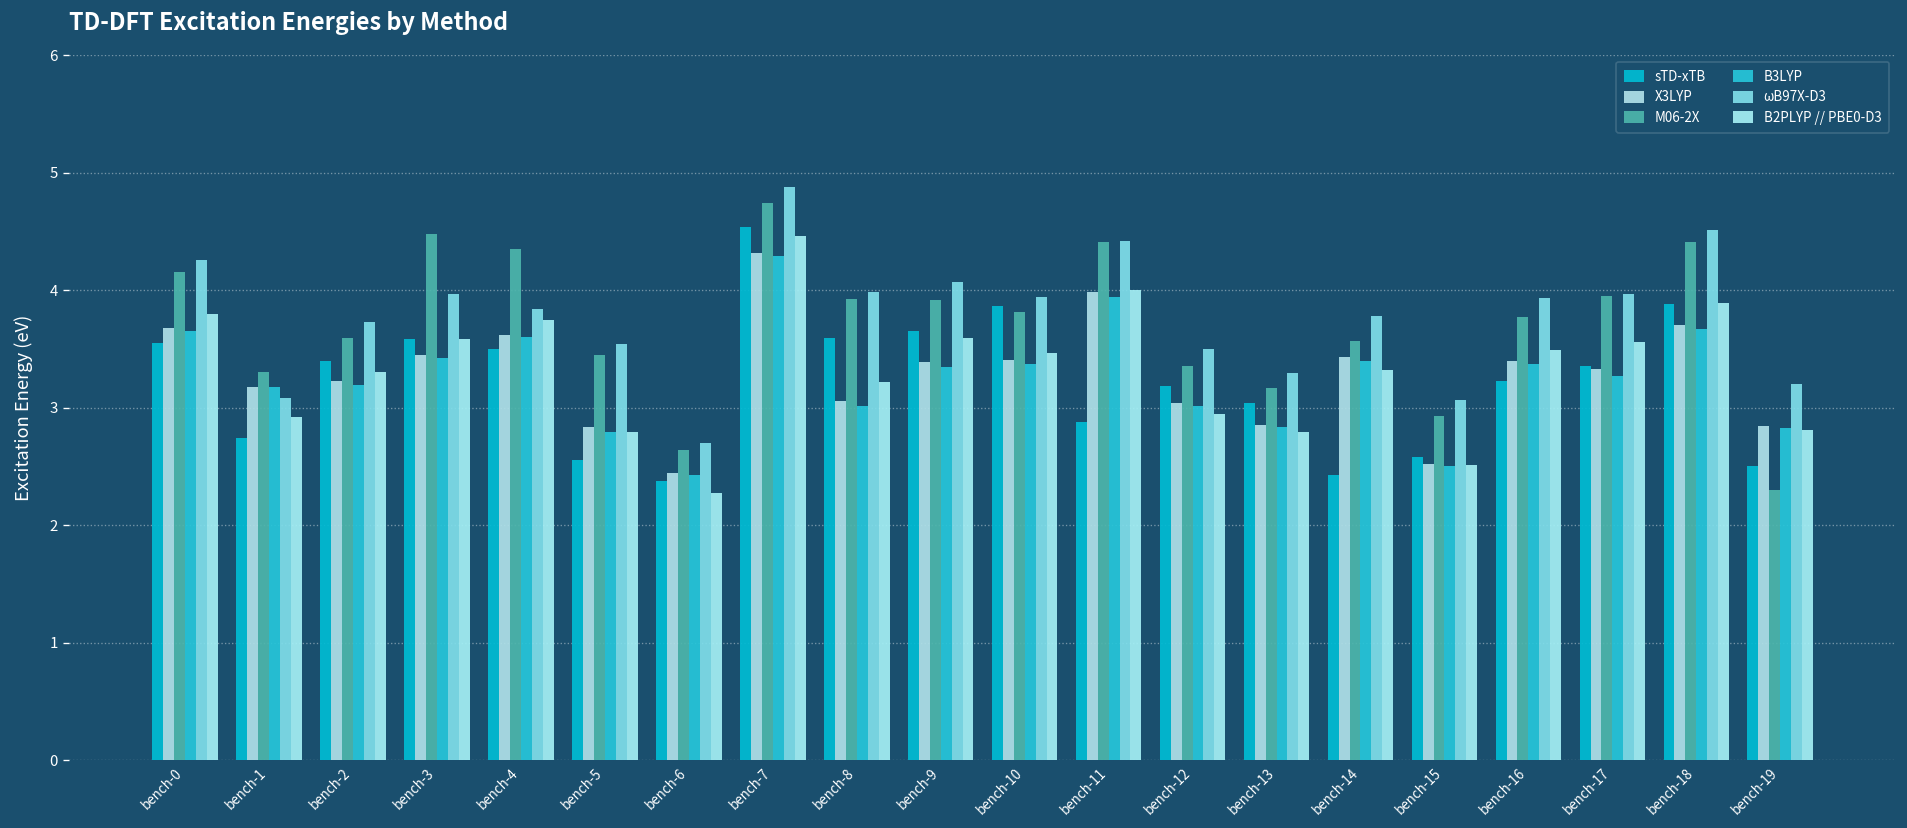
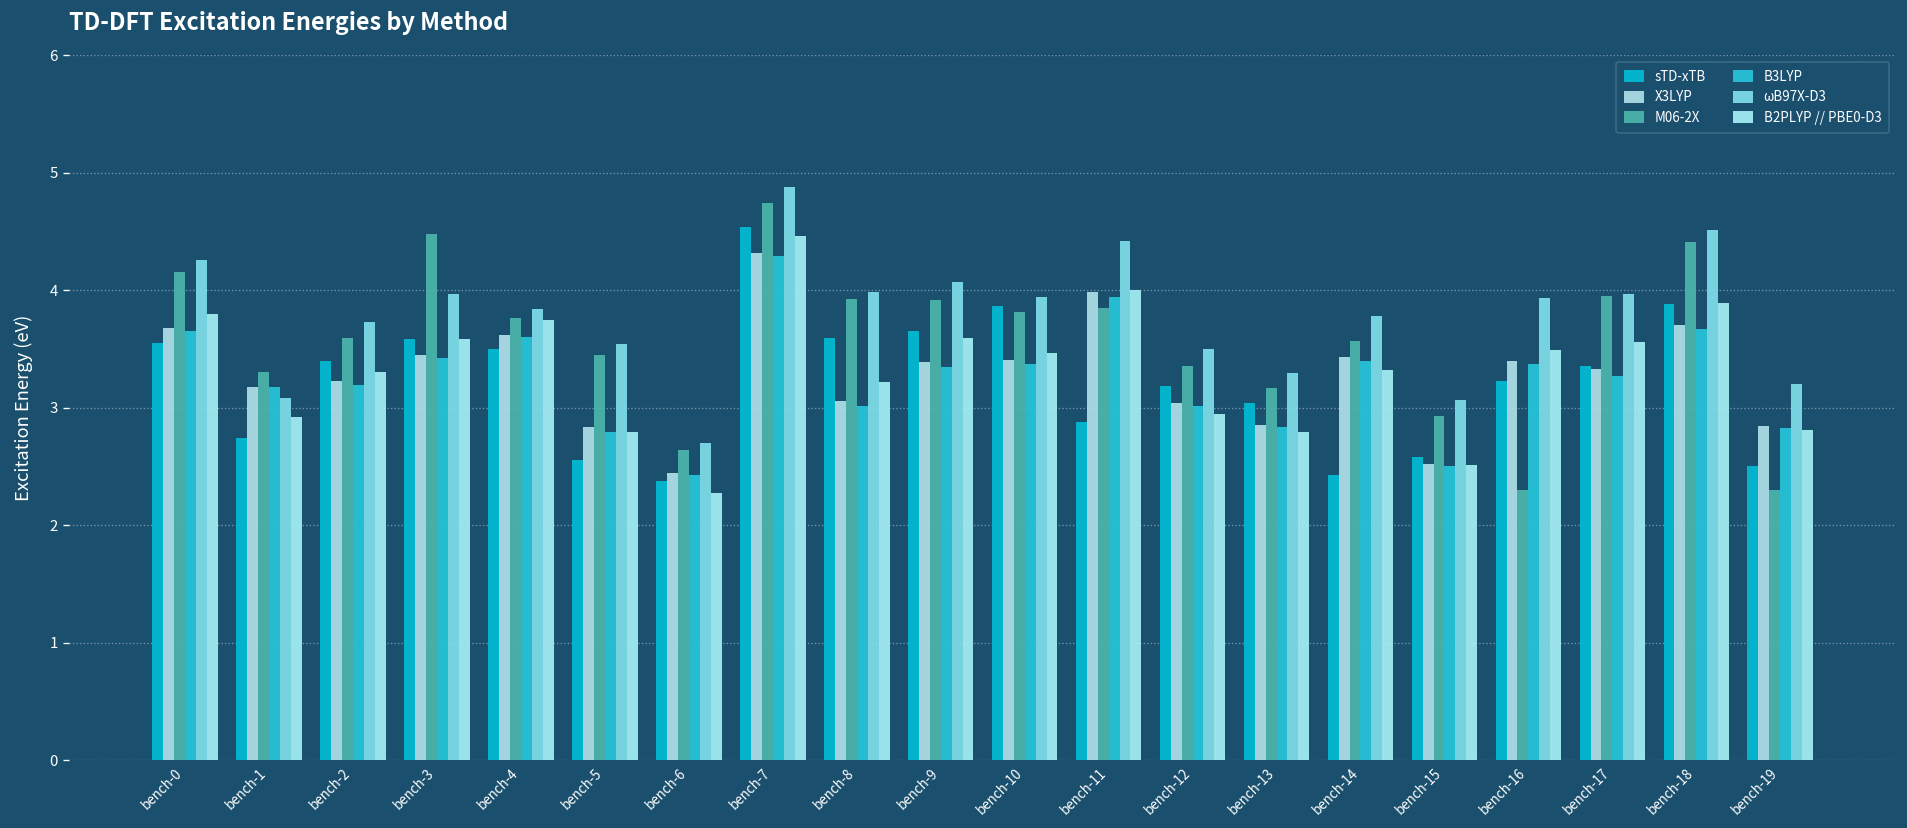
  {
    "M06-2X": {
      "bench-0": 4.2,
      "bench-1": 3.3,
      "bench-2": 3.6,
      "bench-3": 4.5,
-     "bench-4": 4.4,
+     "bench-4": 3.8,
      "bench-5": 3.4,
      "bench-6": 2.6,
      "bench-7": 4.7,
      "bench-8": 3.9,
      "bench-9": 3.9,
      "bench-10": 3.8,
-     "bench-11": 4.4,
+     "bench-11": 3.9,
      "bench-12": 3.4,
      "bench-13": 3.2,
      "bench-14": 3.6,
      "bench-15": 2.9,
-     "bench-16": 3.8,
+     "bench-16": 2.3,
      "bench-17": 3.9,
      "bench-18": 4.4,
      "bench-19": 2.3
    }
  }
